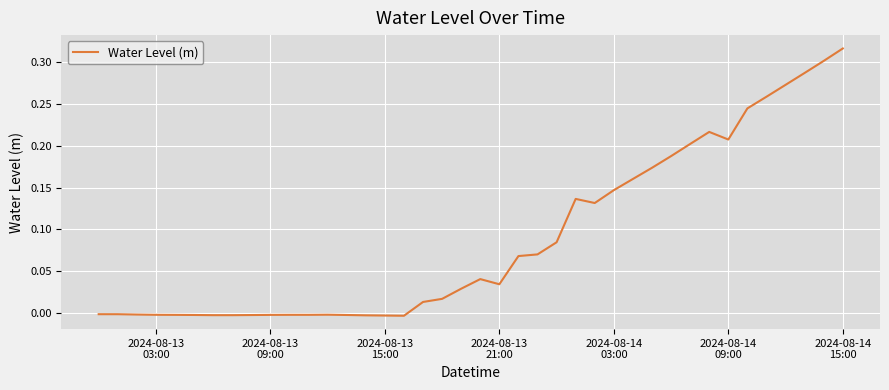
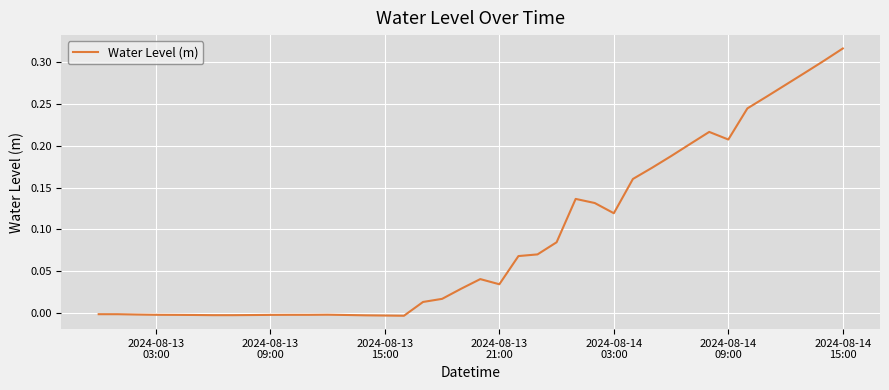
  {
    "2024-08-13 03:00": 0.00,
    "2024-08-13 09:00": 0.00,
    "2024-08-13 15:00": 0.00,
    "2024-08-13 21:00": 0.03,
-   "2024-08-14 03:00": 0.15,
+   "2024-08-14 03:00": 0.12,
    "2024-08-14 09:00": 0.21,
    "2024-08-14 15:00": 0.32
  }
